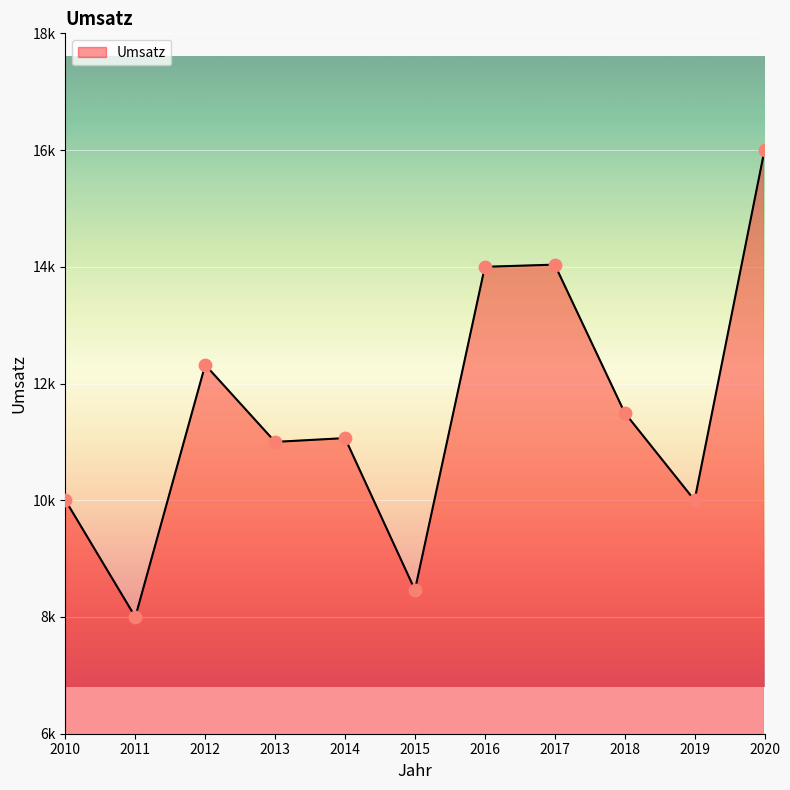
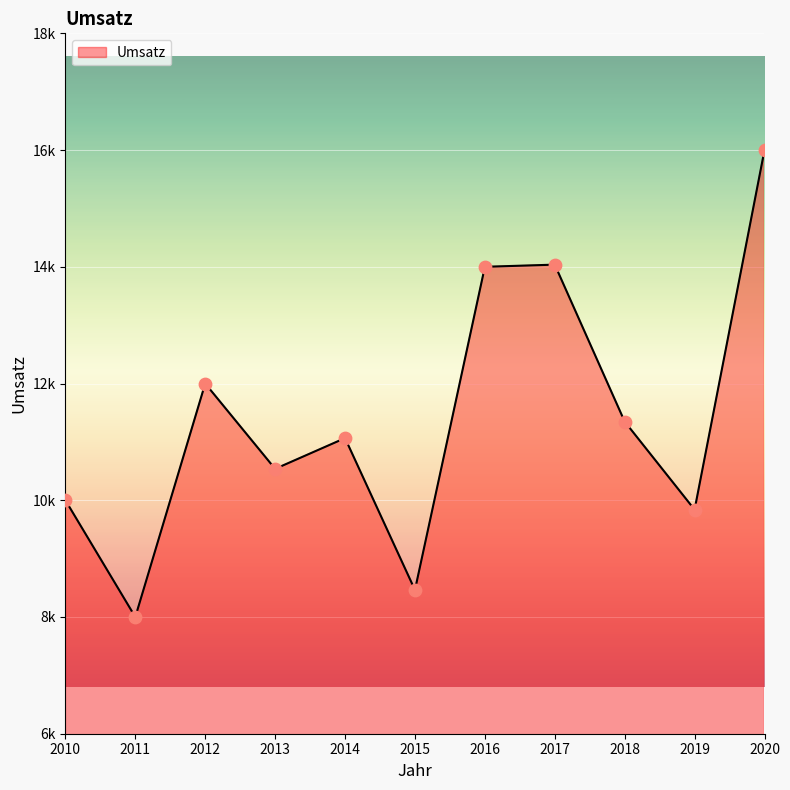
  {
    "2010": 10000,
    "2011": 8000,
-   "2012": 12300,
-   "2013": 11000,
+   "2012": 12000,
+   "2013": 10500,
    "2014": 11100,
    "2015": 8500,
    "2016": 14000,
    "2017": 14000,
-   "2018": 11500,
-   "2019": 10000,
+   "2018": 11300,
+   "2019": 9800,
    "2020": 16000
  }
